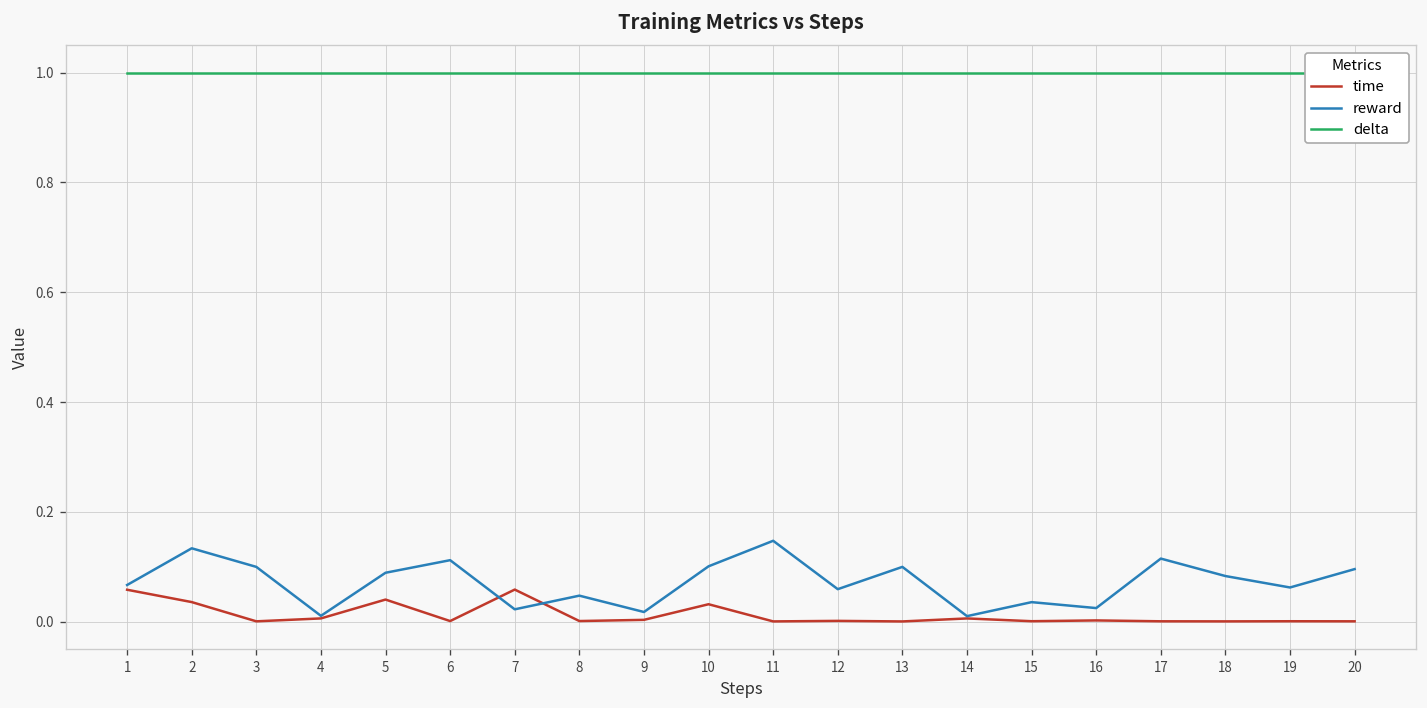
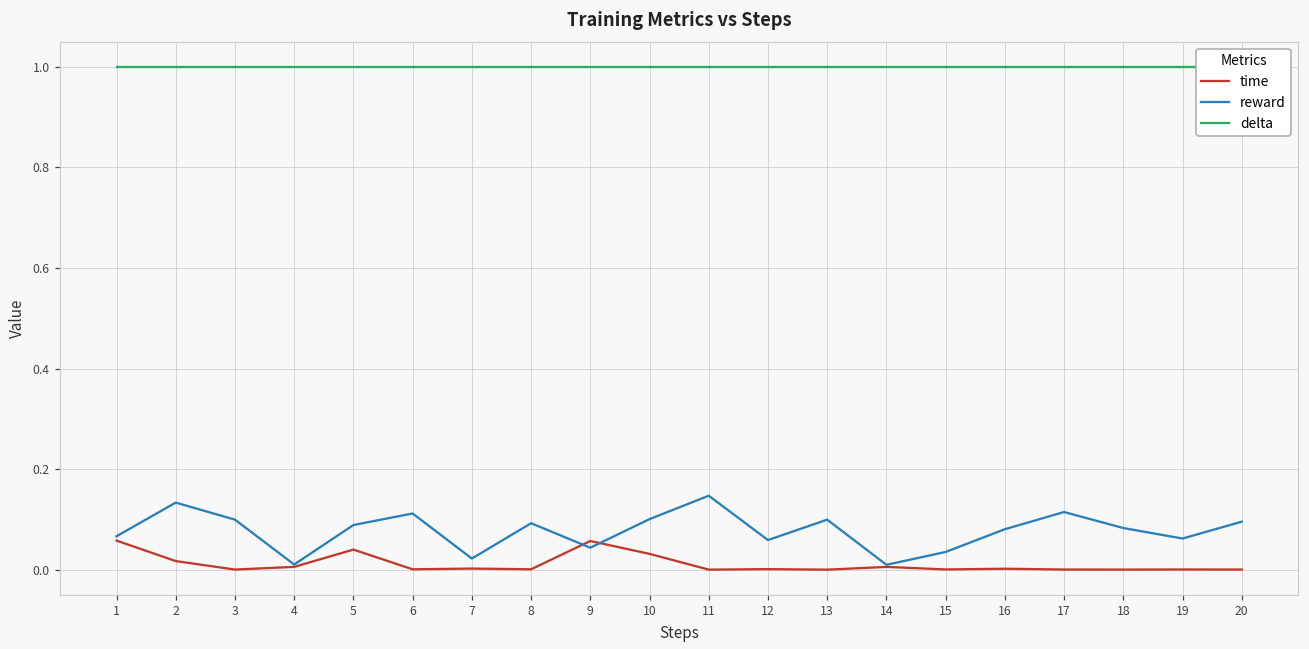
  {
    "time": {
      "1": 0.06,
-     "2": 0.04,
+     "2": 0.02,
      "3": 0.00,
      "5": 0.04,
      "6": 0.00,
-     "7": 0.06,
+     "7": 0.00,
      "8": 0.00,
-     "9": 0.00,
+     "9": 0.06,
      "10": 0.03,
      "11": 0.00,
      "12": 0.00,
      "13": 0.00,
      "15": 0.00,
      "16": 0.00,
      "17": 0.00,
      "18": 0.00,
      "19": 0.00,
      "20": 0.00
    },
    "reward": {
      "1": 0.07,
      "2": 0.13,
      "3": 0.10,
      "5": 0.09,
      "6": 0.11,
      "7": 0.02,
-     "8": 0.05,
-     "9": 0.02,
+     "8": 0.09,
+     "9": 0.04,
      "10": 0.10,
      "11": 0.15,
      "12": 0.06,
      "13": 0.10,
      "15": 0.04,
-     "16": 0.03,
+     "16": 0.08,
      "17": 0.12,
      "18": 0.08,
      "19": 0.06,
      "20": 0.10
    },
    "delta": {
      "1": 1.00,
      "2": 1.00,
      "3": 1.00,
      "4": 1.00,
      "5": 1.00,
      "6": 1.00,
      "7": 1.00,
      "8": 1.00,
      "9": 1.00,
      "10": 1.00,
      "11": 1.00,
      "12": 1.00,
      "13": 1.00,
      "14": 1.00,
      "15": 1.00,
      "16": 1.00,
      "17": 1.00,
      "18": 1.00,
      "19": 1.00
    }
  }
